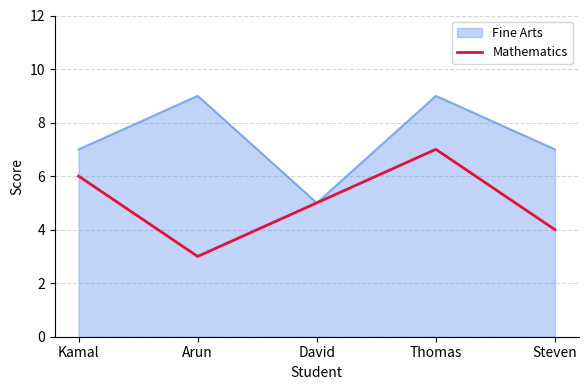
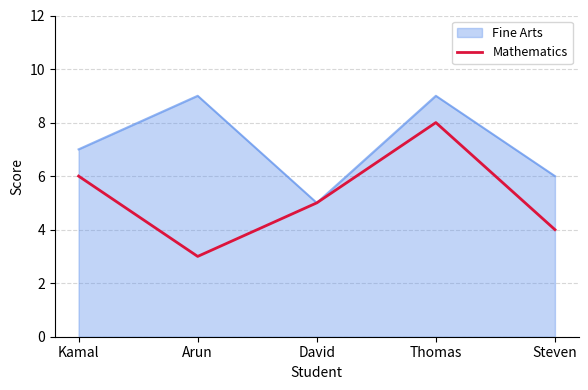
  {
    "Fine Arts": {
      "Kamal": 7,
      "Arun": 9,
      "Thomas": 9,
-     "Steven": 7
+     "Steven": 6
    },
    "Mathematics": {
      "Kamal": 6,
      "Arun": 3,
-     "Thomas": 7,
+     "Thomas": 8,
      "Steven": 4
    }
  }
